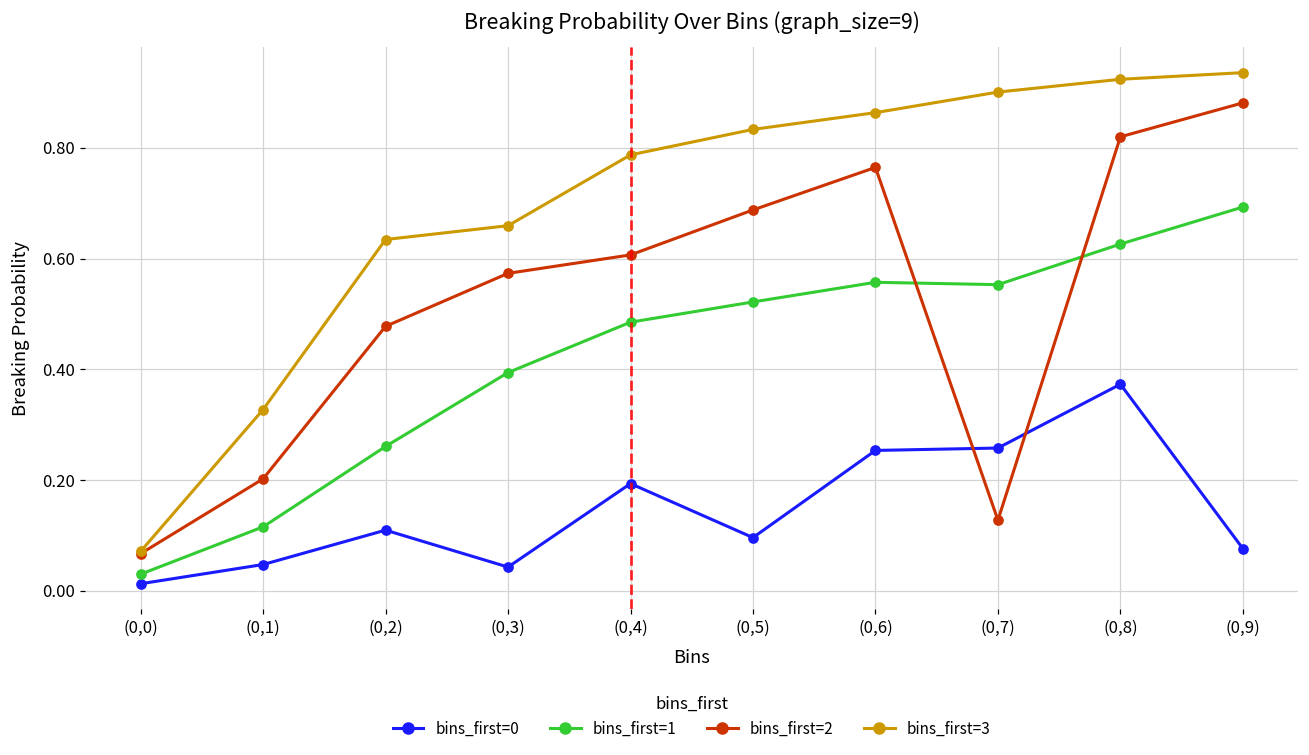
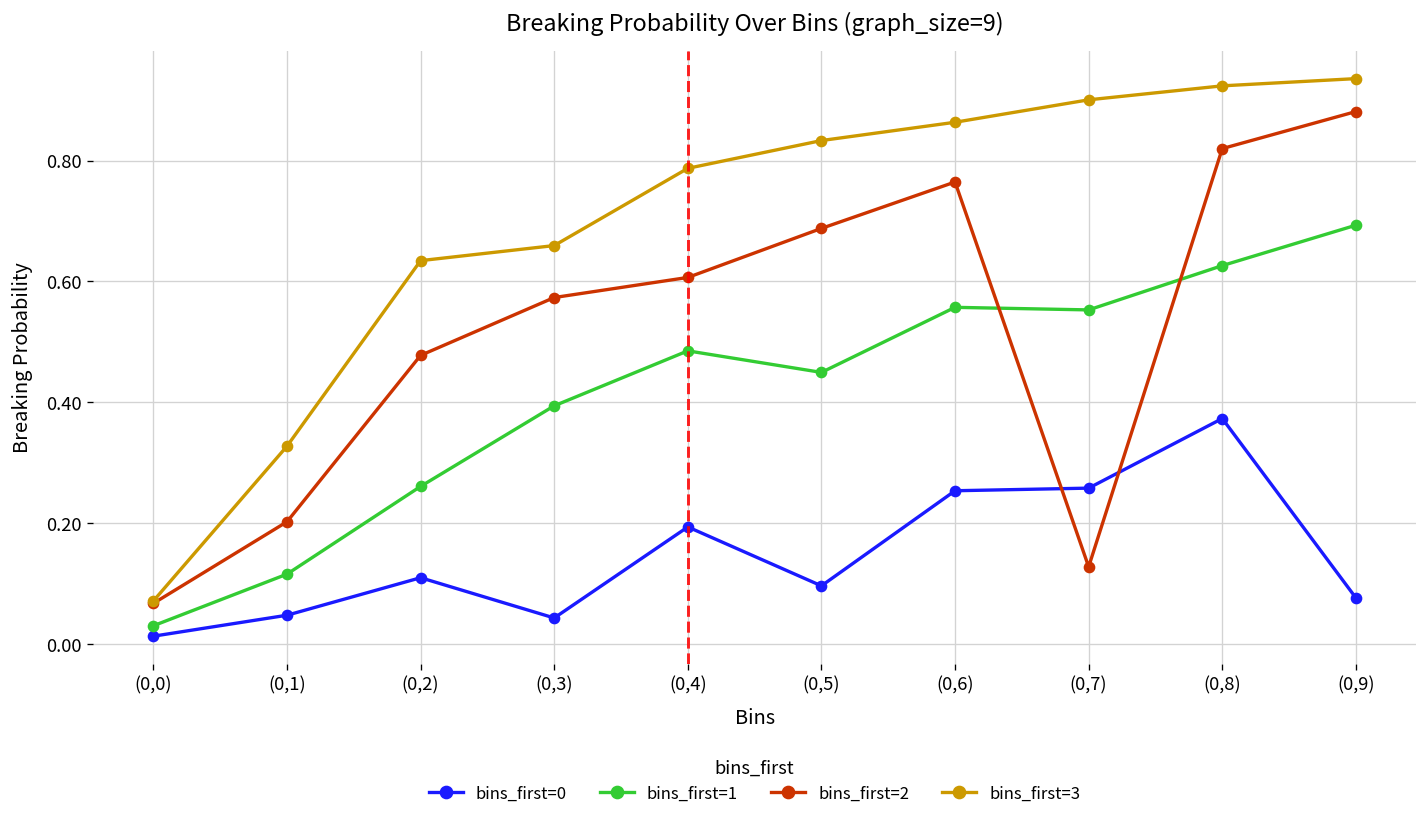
  {
    "bins_first=0": {
      "(0,0)": 0.01,
      "(0,1)": 0.05,
      "(0,2)": 0.11,
      "(0,3)": 0.04,
      "(0,4)": 0.19,
      "(0,5)": 0.10,
      "(0,6)": 0.25,
      "(0,7)": 0.26,
      "(0,8)": 0.37,
      "(0,9)": 0.08
    },
    "bins_first=1": {
      "(0,0)": 0.03,
      "(0,1)": 0.12,
      "(0,2)": 0.26,
      "(0,3)": 0.39,
      "(0,4)": 0.49,
-     "(0,5)": 0.52,
+     "(0,5)": 0.45,
      "(0,6)": 0.56,
      "(0,7)": 0.55,
      "(0,8)": 0.63,
      "(0,9)": 0.69
    },
    "bins_first=2": {
      "(0,1)": 0.20,
      "(0,2)": 0.48,
      "(0,3)": 0.57,
      "(0,4)": 0.61,
      "(0,5)": 0.69,
      "(0,6)": 0.76,
      "(0,7)": 0.13,
      "(0,8)": 0.82,
      "(0,9)": 0.88
    },
    "bins_first=3": {
      "(0,1)": 0.33,
      "(0,2)": 0.63,
      "(0,3)": 0.66,
      "(0,4)": 0.79,
      "(0,5)": 0.83,
      "(0,6)": 0.86,
      "(0,7)": 0.90,
      "(0,8)": 0.92,
      "(0,9)": 0.94
    }
  }
